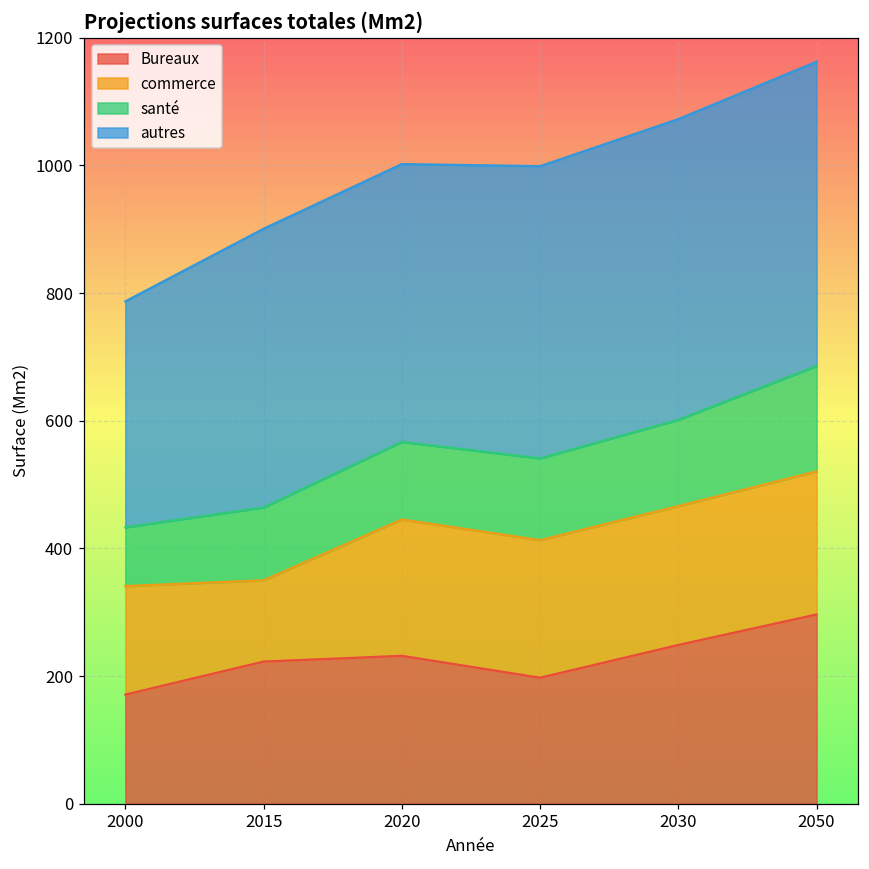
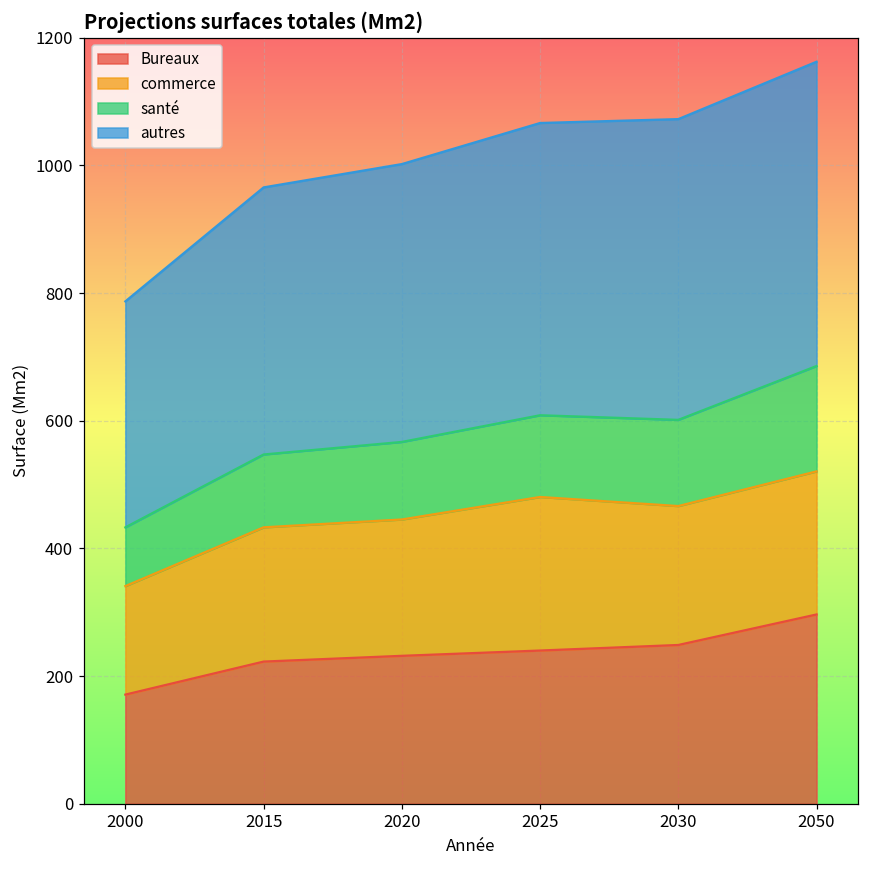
  {
    "Bureaux": {
      "2000": 170,
      "2015": 220,
      "2020": 230,
-     "2025": 200,
+     "2025": 240,
      "2030": 250,
      "2050": 300
    },
    "commerce": {
      "2000": 170,
-     "2015": 130,
+     "2015": 210,
      "2020": 210,
-     "2025": 220,
+     "2025": 240,
      "2030": 220,
      "2050": 220
    },
    "santé": {
      "2000": 90,
      "2015": 110,
      "2020": 120,
      "2025": 130,
      "2030": 140,
      "2050": 170
    },
    "autres": {
      "2000": 350,
-     "2015": 440,
+     "2015": 420,
      "2020": 440,
      "2025": 460,
      "2030": 470,
      "2050": 480
    }
  }
